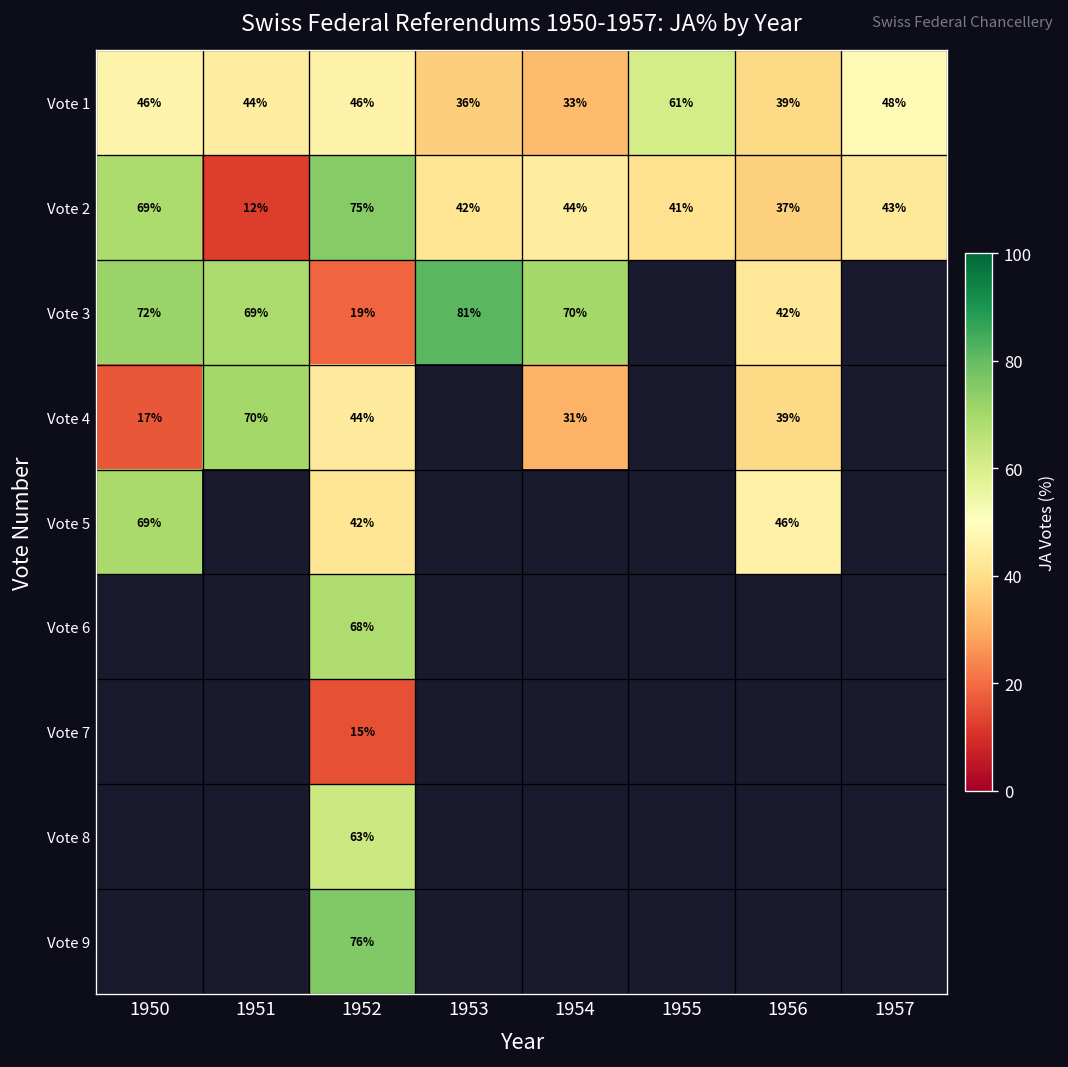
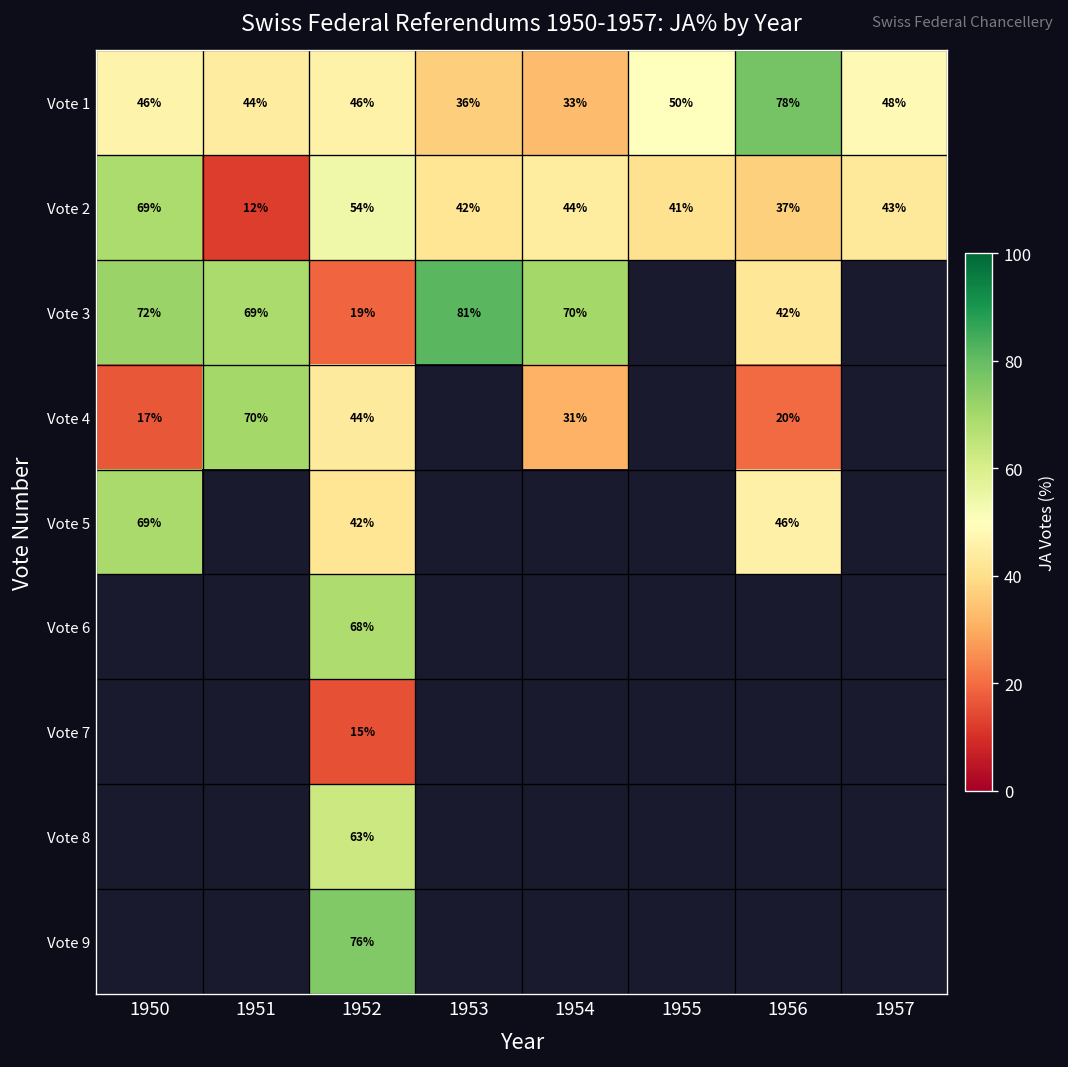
  {
    "Vote 1": {
      "1950": "46%",
      "1951": "44%",
      "1952": "46%",
      "1953": "36%",
      "1954": "33%",
-     "1955": "61%",
-     "1956": "39%",
+     "1955": "50%",
+     "1956": "78%",
      "1957": "48%"
    },
    "Vote 2": {
      "1950": "69%",
      "1951": "12%",
-     "1952": "75%",
+     "1952": "54%",
      "1953": "42%",
      "1954": "44%",
      "1955": "41%",
      "1956": "37%",
      "1957": "43%"
    },
    "Vote 3": {
      "1950": "72%",
      "1951": "69%",
      "1952": "19%",
      "1953": "81%",
      "1954": "70%",
      "1956": "42%"
    },
    "Vote 4": {
      "1950": "17%",
      "1951": "70%",
      "1952": "44%",
      "1954": "31%",
-     "1956": "39%"
+     "1956": "20%"
    },
    "Vote 5": {
      "1950": "69%",
      "1952": "42%",
      "1956": "46%"
    },
    "Vote 6": {
      "1952": "68%"
    },
    "Vote 7": {
      "1952": "15%"
    },
    "Vote 8": {
      "1952": "63%"
    },
    "Vote 9": {
      "1952": "76%"
    }
  }
